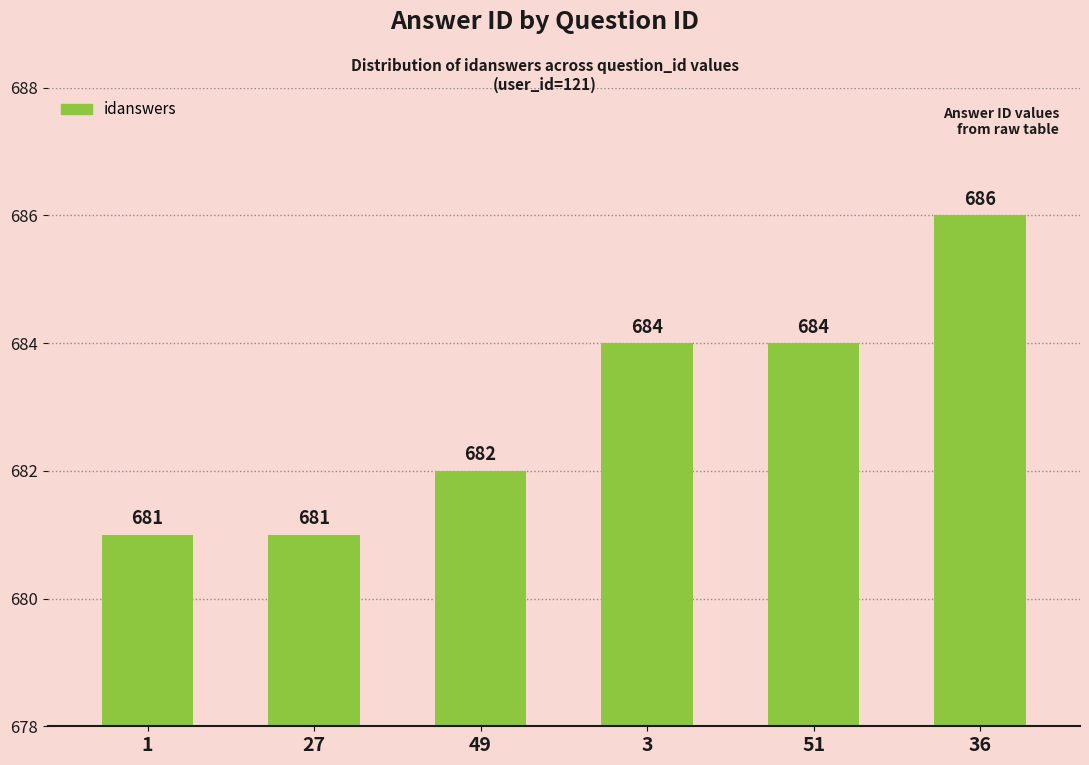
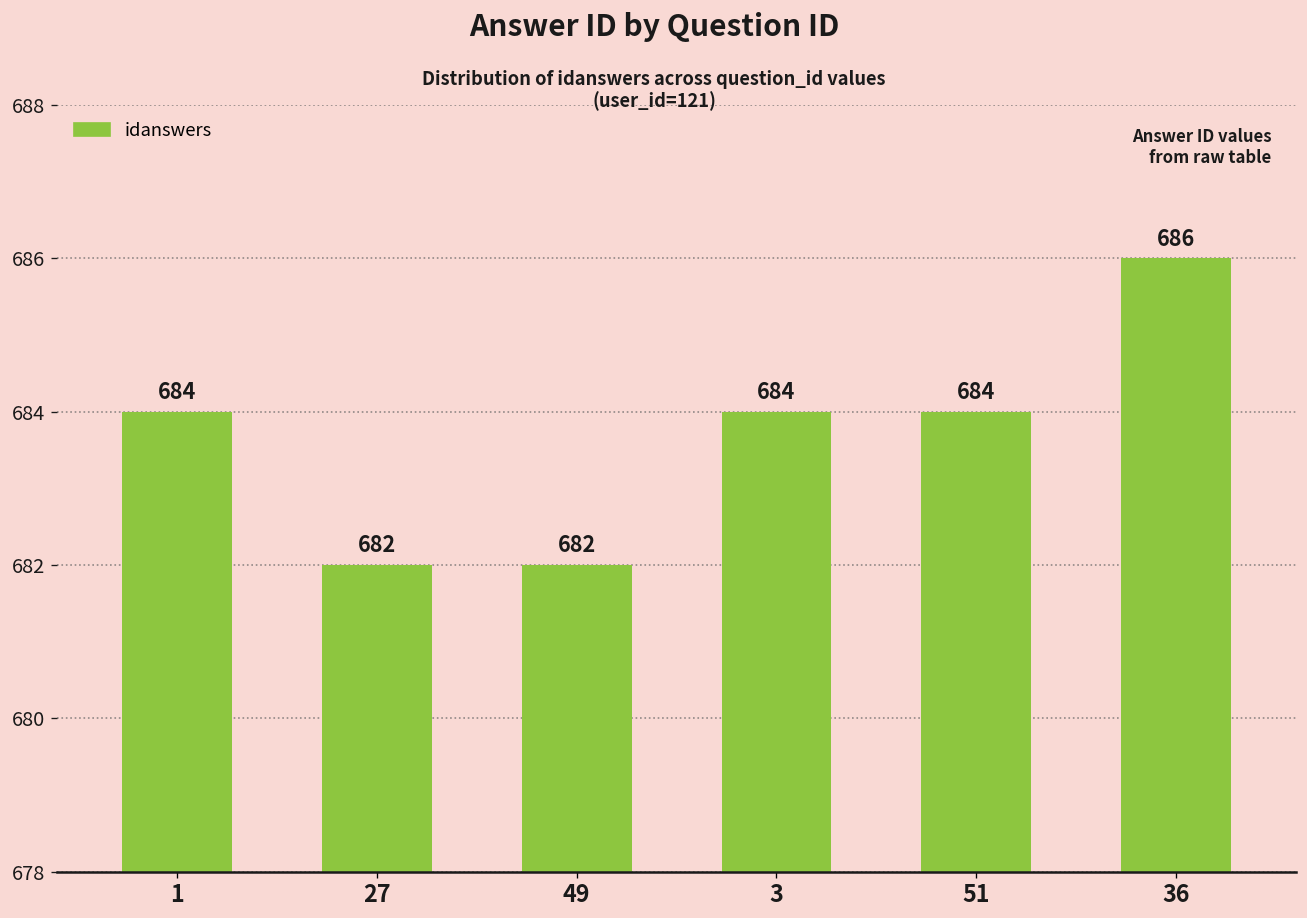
  {
-   "1": 681,
-   "27": 681,
+   "1": 684,
+   "27": 682,
    "49": 682,
    "3": 684,
    "51": 684,
    "36": 686
  }
